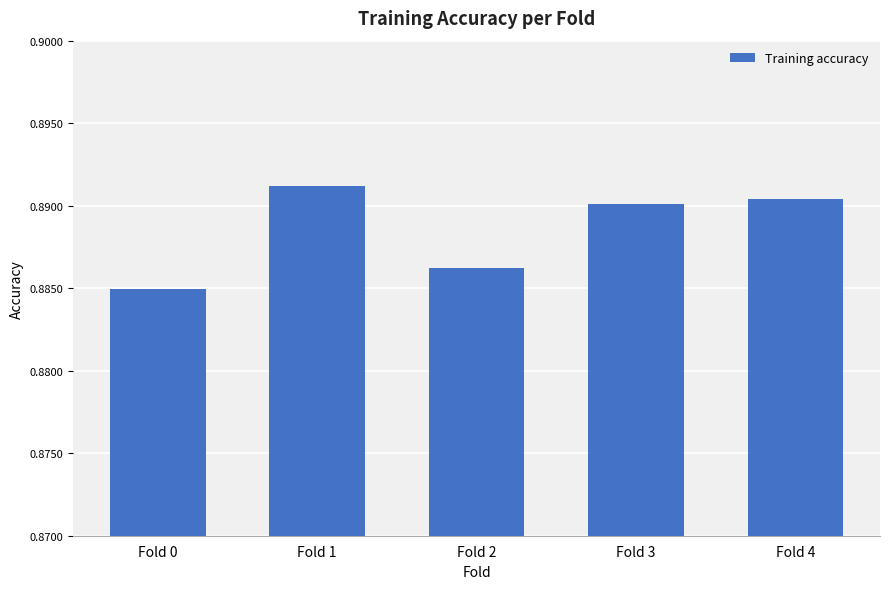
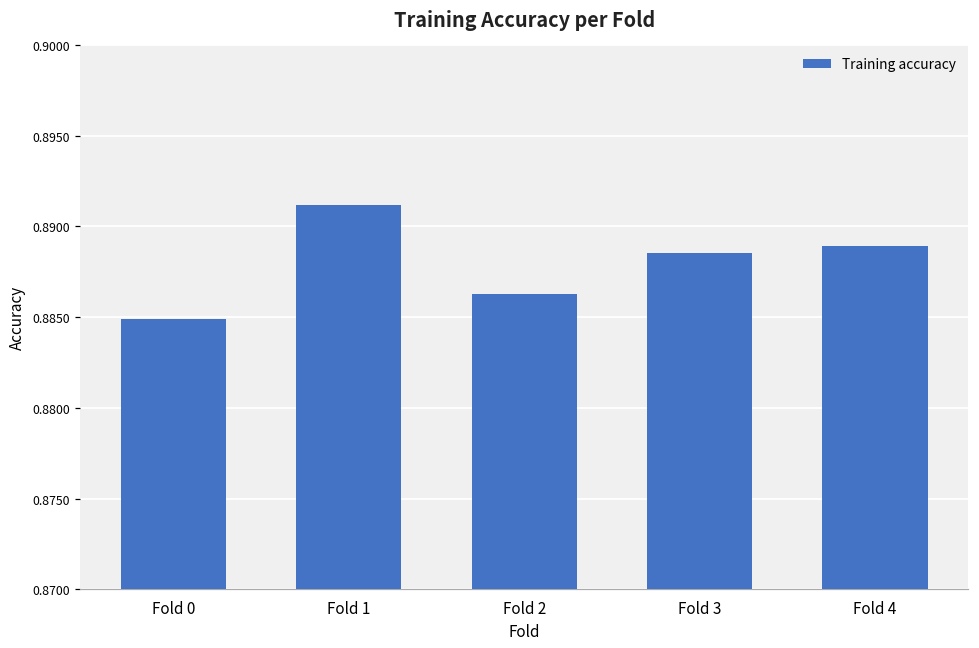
  {
    "Fold 0": 0.8849,
    "Fold 1": 0.8912,
    "Fold 2": 0.8862,
-   "Fold 3": 0.8901,
-   "Fold 4": 0.8904
+   "Fold 3": 0.8885,
+   "Fold 4": 0.8889
  }
